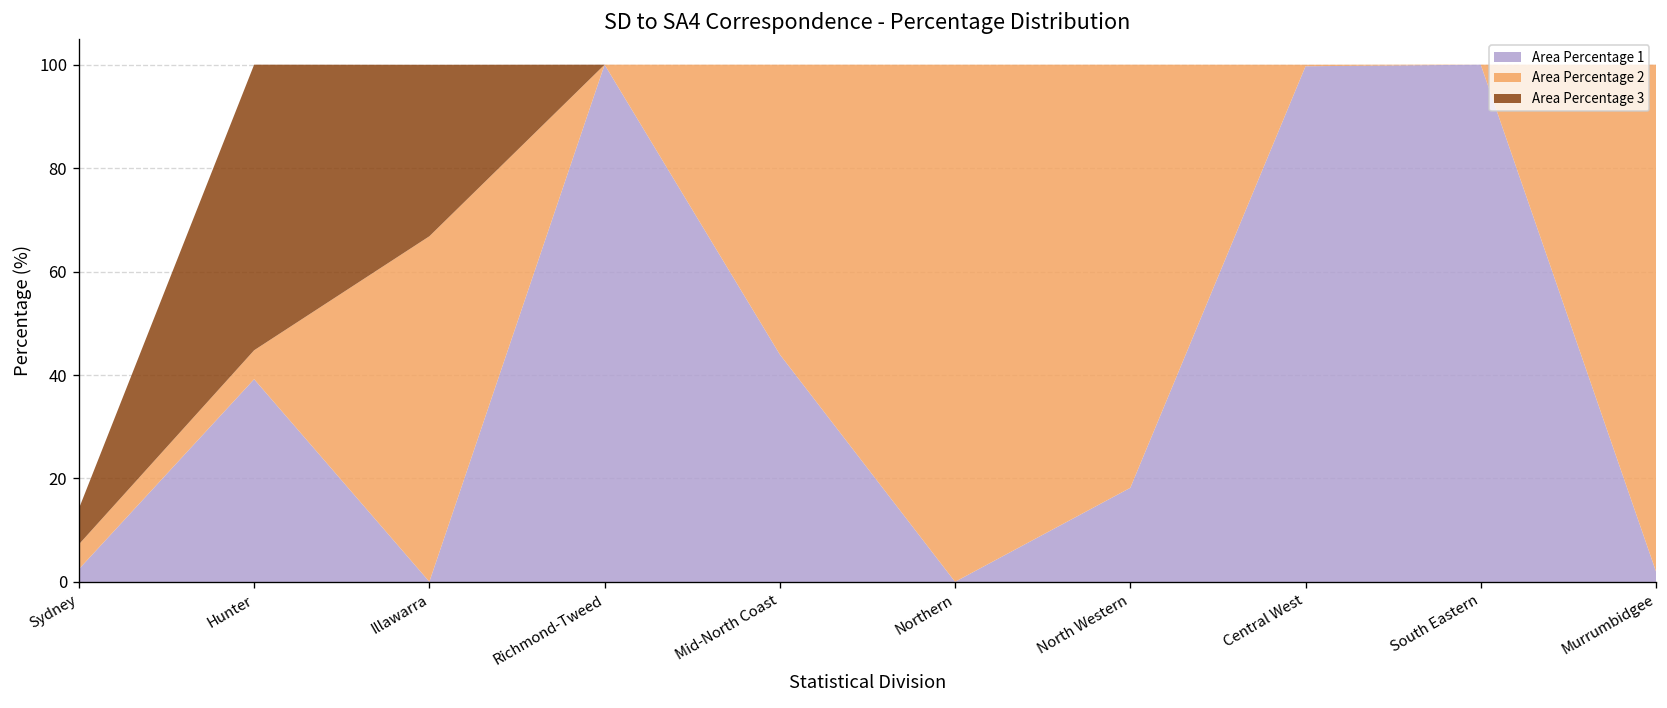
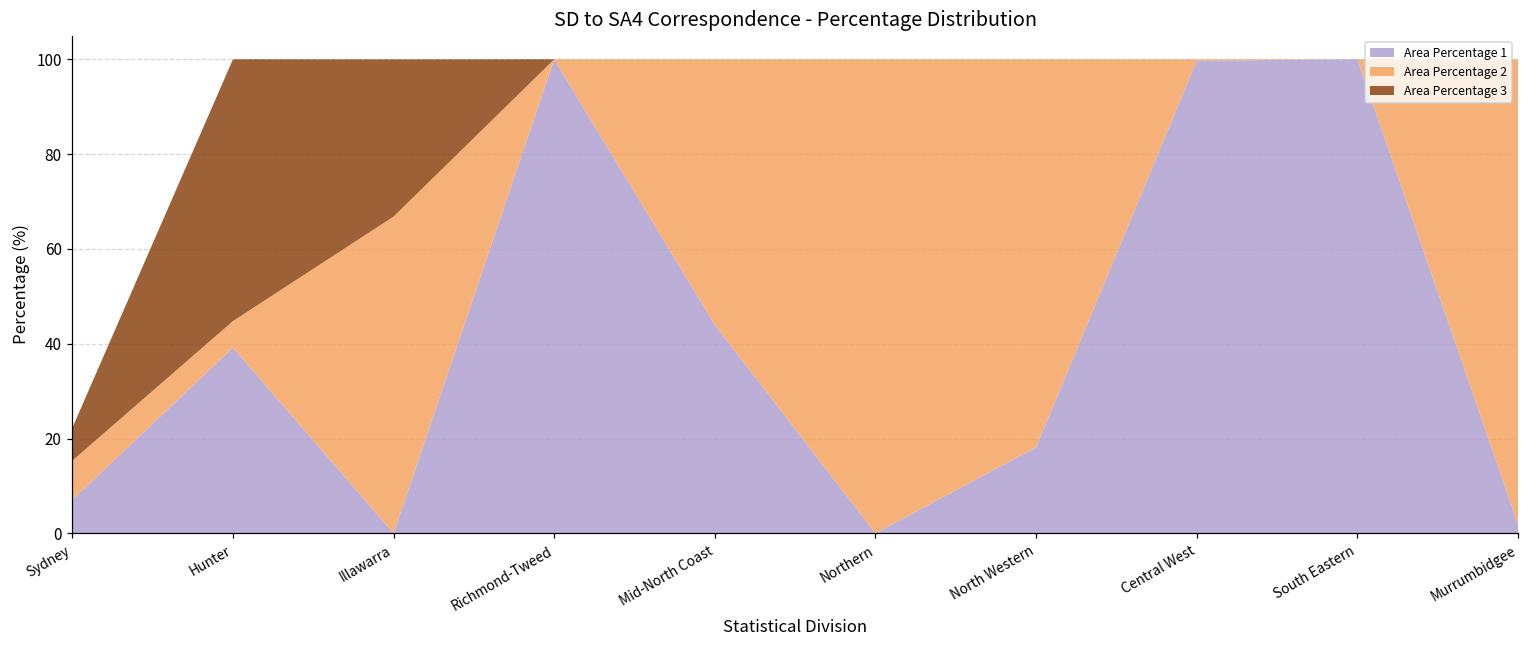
  {
    "Area Percentage 1": {
-     "Sydney": 2,
+     "Sydney": 7,
      "Hunter": 39,
      "Mid-North Coast": 44,
      "North Western": 18,
      "Murrumbidgee": 2
    },
    "Area Percentage 2": {
-     "Sydney": 5,
+     "Sydney": 8,
      "Hunter": 6,
      "Illawarra": 67
    },
    "Area Percentage 3": {
      "Sydney": 7,
      "Hunter": 55,
      "Illawarra": 33
    }
  }
